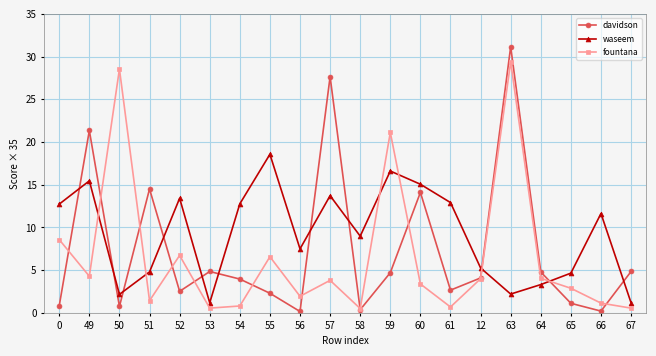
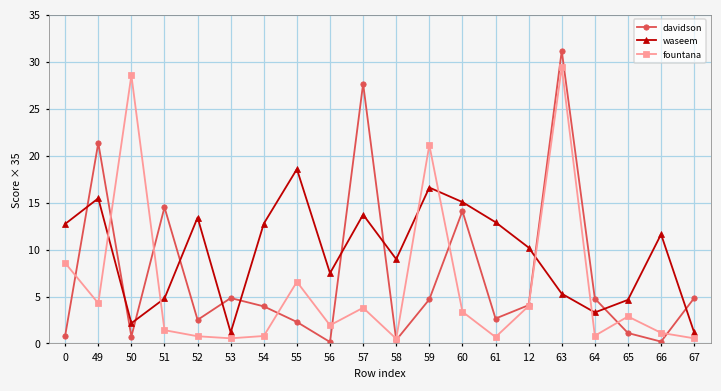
  {
    "davidson": {
      "0": 1,
      "49": 21,
      "50": 1,
      "51": 15,
      "52": 3,
      "53": 5,
      "54": 4,
      "55": 2,
      "56": 0,
      "57": 28,
      "59": 5,
      "60": 14,
      "61": 3,
      "63": 31,
      "64": 5,
      "65": 1,
      "66": 0,
      "67": 5
    },
    "waseem": {
      "0": 13,
      "49": 15,
      "50": 2,
      "51": 5,
      "52": 13,
      "53": 1,
      "54": 13,
      "55": 19,
      "56": 7,
      "57": 14,
      "58": 9,
      "59": 17,
      "60": 15,
      "61": 13,
-     "12": 5,
-     "63": 2,
+     "12": 10,
+     "63": 5,
      "64": 3,
      "65": 5,
      "66": 12,
      "67": 1
    },
    "fountana": {
      "0": 9,
      "49": 4,
      "50": 29,
      "51": 1,
-     "52": 7,
+     "52": 1,
      "53": 1,
      "54": 1,
      "55": 7,
      "56": 2,
      "57": 4,
      "59": 21,
      "60": 3,
      "61": 1,
      "63": 29,
-     "64": 4,
+     "64": 1,
      "65": 3,
      "66": 1,
      "67": 1
    }
  }
